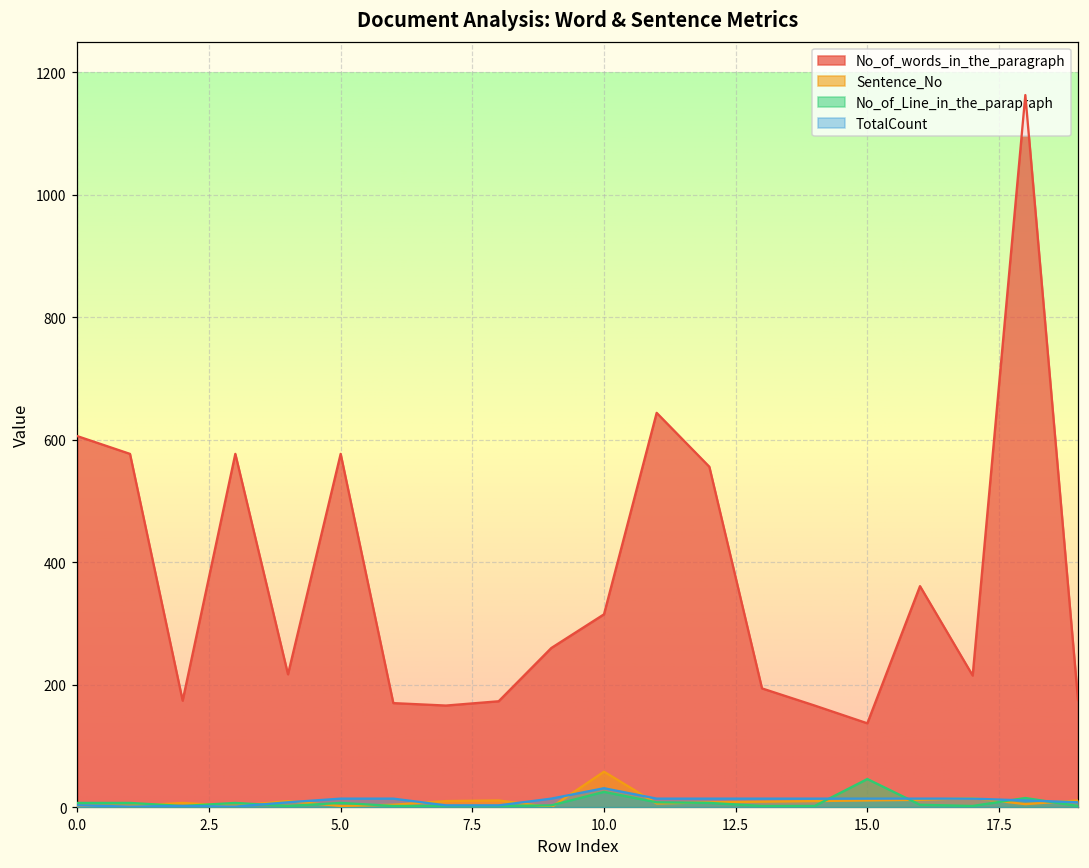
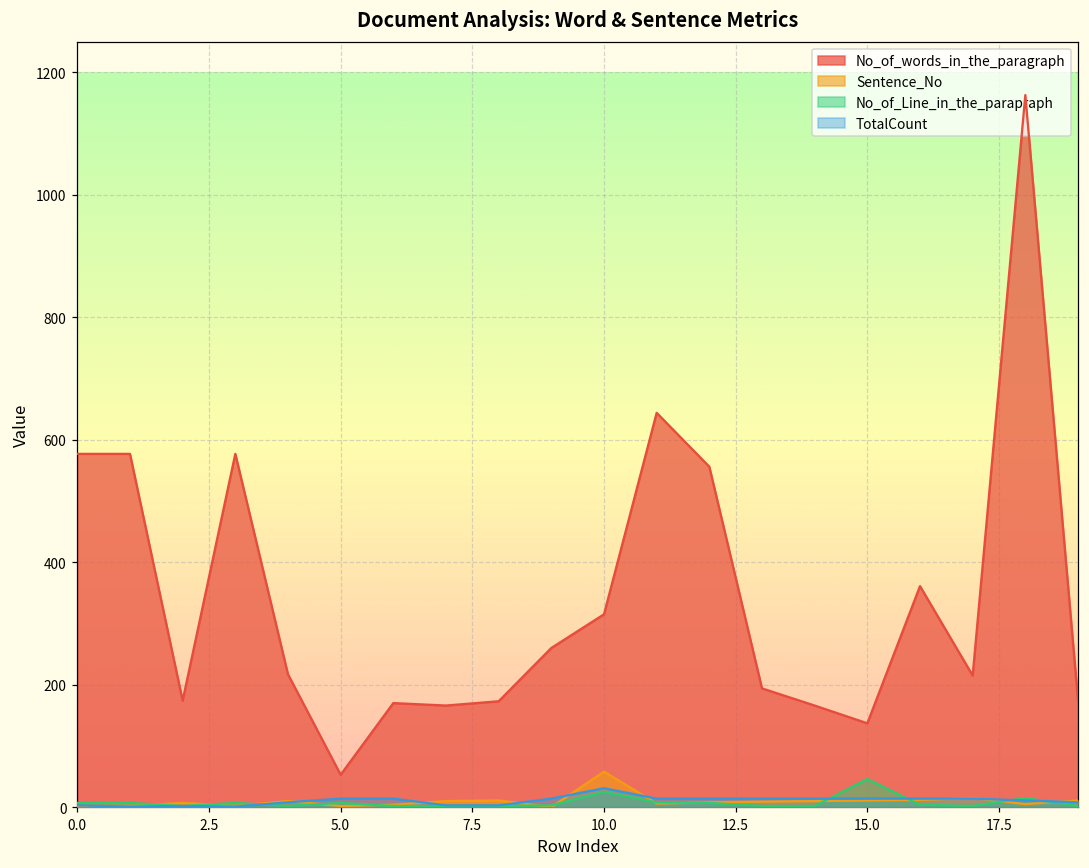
  {
    "No_of_words_in_the_paragraph": {
-     "0.0": 610,
-     "5.0": 580,
+     "0.0": 580,
+     "5.0": 50,
      "10.0": 320,
      "15.0": 140
    },
    "Sentence_No": {
      "5.0": 0,
      "10.0": 60
    },
    "No_of_Line_in_the_parapraph": {
      "5.0": 10,
      "10.0": 30,
      "15.0": 50
    },
    "TotalCount": {
      "5.0": 10,
      "10.0": 30
    }
  }
